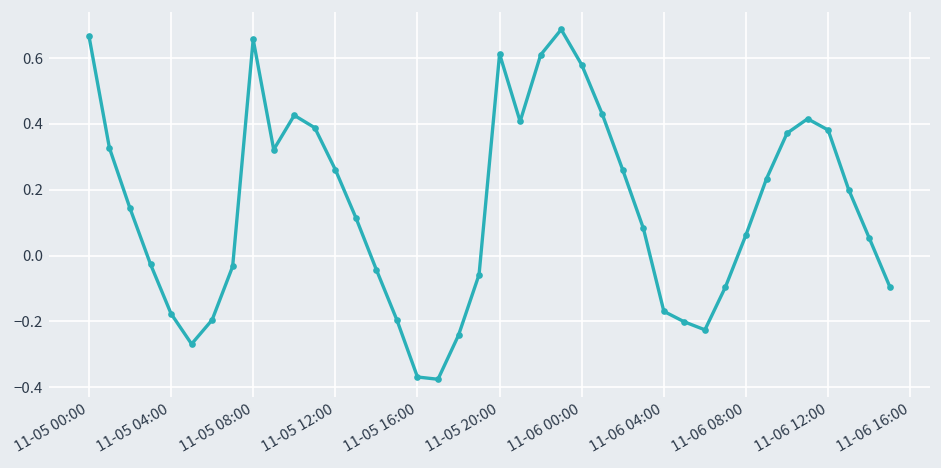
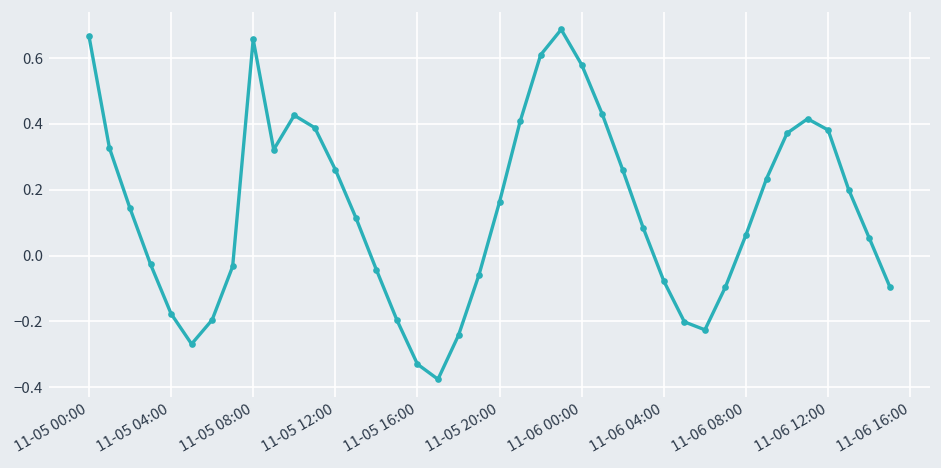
  {
    "11-05 00:00": 0.67,
    "11-05 04:00": -0.18,
    "11-05 08:00": 0.66,
    "11-05 12:00": 0.26,
-   "11-05 16:00": -0.37,
-   "11-05 20:00": 0.61,
+   "11-05 16:00": -0.33,
+   "11-05 20:00": 0.16,
    "11-06 00:00": 0.58,
-   "11-06 04:00": -0.17,
+   "11-06 04:00": -0.08,
    "11-06 08:00": 0.06,
    "11-06 12:00": 0.38
  }
